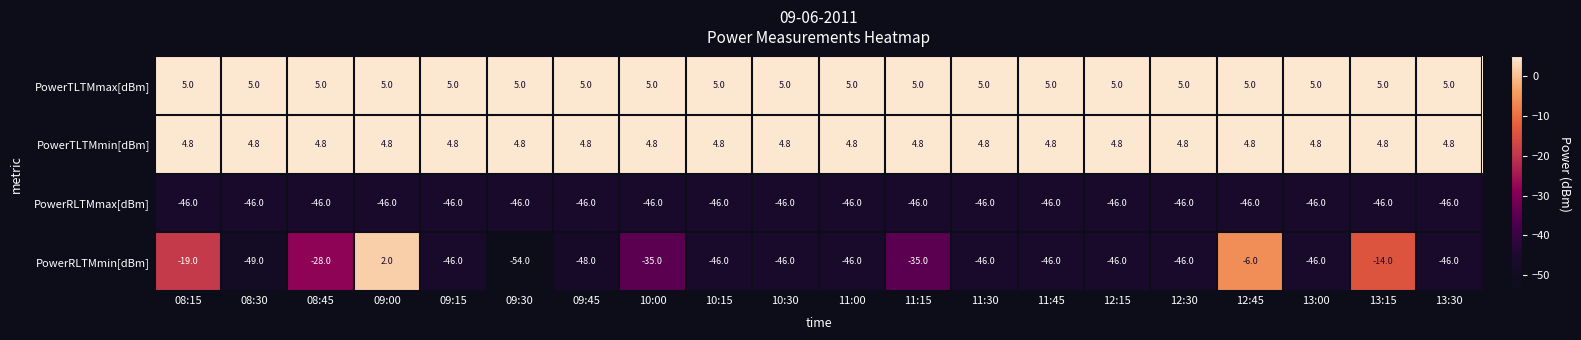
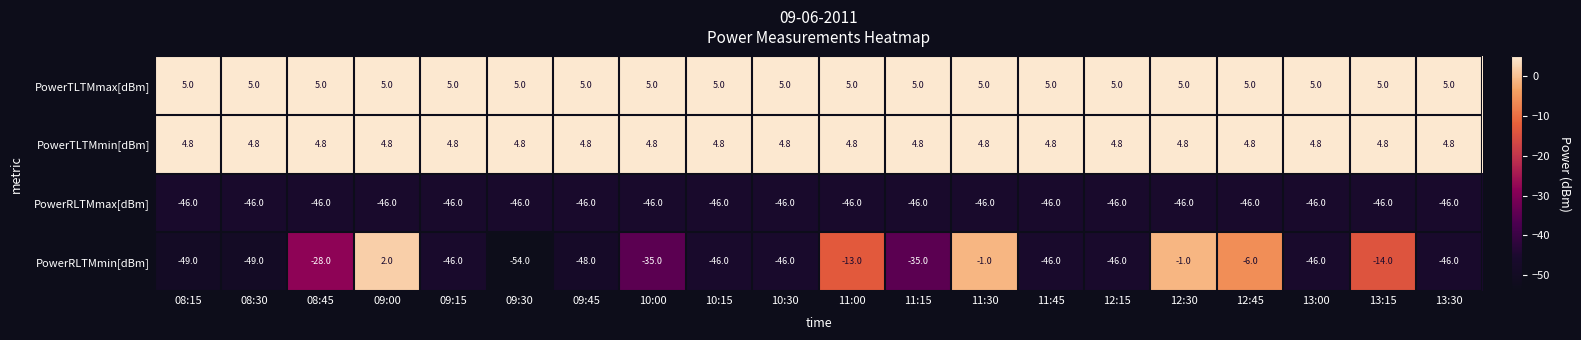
  {
    "PowerTLTMmax[dBm]": {
      "08:15": 5.0,
      "08:30": 5.0,
      "08:45": 5.0,
      "09:00": 5.0,
      "09:15": 5.0,
      "09:30": 5.0,
      "09:45": 5.0,
      "10:00": 5.0,
      "10:15": 5.0,
      "10:30": 5.0,
      "11:00": 5.0,
      "11:15": 5.0,
      "11:30": 5.0,
      "11:45": 5.0,
      "12:15": 5.0,
      "12:30": 5.0,
      "12:45": 5.0,
      "13:00": 5.0,
      "13:15": 5.0,
      "13:30": 5.0
    },
    "PowerTLTMmin[dBm]": {
      "08:15": 4.8,
      "08:30": 4.8,
      "08:45": 4.8,
      "09:00": 4.8,
      "09:15": 4.8,
      "09:30": 4.8,
      "09:45": 4.8,
      "10:00": 4.8,
      "10:15": 4.8,
      "10:30": 4.8,
      "11:00": 4.8,
      "11:15": 4.8,
      "11:30": 4.8,
      "11:45": 4.8,
      "12:15": 4.8,
      "12:30": 4.8,
      "12:45": 4.8,
      "13:00": 4.8,
      "13:15": 4.8,
      "13:30": 4.8
    },
    "PowerRLTMmax[dBm]": {
      "08:15": -46.0,
      "08:30": -46.0,
      "08:45": -46.0,
      "09:00": -46.0,
      "09:15": -46.0,
      "09:30": -46.0,
      "09:45": -46.0,
      "10:00": -46.0,
      "10:15": -46.0,
      "10:30": -46.0,
      "11:00": -46.0,
      "11:15": -46.0,
      "11:30": -46.0,
      "11:45": -46.0,
      "12:15": -46.0,
      "12:30": -46.0,
      "12:45": -46.0,
      "13:00": -46.0,
      "13:15": -46.0,
      "13:30": -46.0
    },
    "PowerRLTMmin[dBm]": {
-     "08:15": -19.0,
+     "08:15": -49.0,
      "08:30": -49.0,
      "08:45": -28.0,
      "09:00": 2.0,
      "09:15": -46.0,
      "09:30": -54.0,
      "09:45": -48.0,
      "10:00": -35.0,
      "10:15": -46.0,
      "10:30": -46.0,
-     "11:00": -46.0,
+     "11:00": -13.0,
      "11:15": -35.0,
-     "11:30": -46.0,
+     "11:30": -1.0,
      "11:45": -46.0,
      "12:15": -46.0,
-     "12:30": -46.0,
+     "12:30": -1.0,
      "12:45": -6.0,
      "13:00": -46.0,
      "13:15": -14.0,
      "13:30": -46.0
    }
  }
